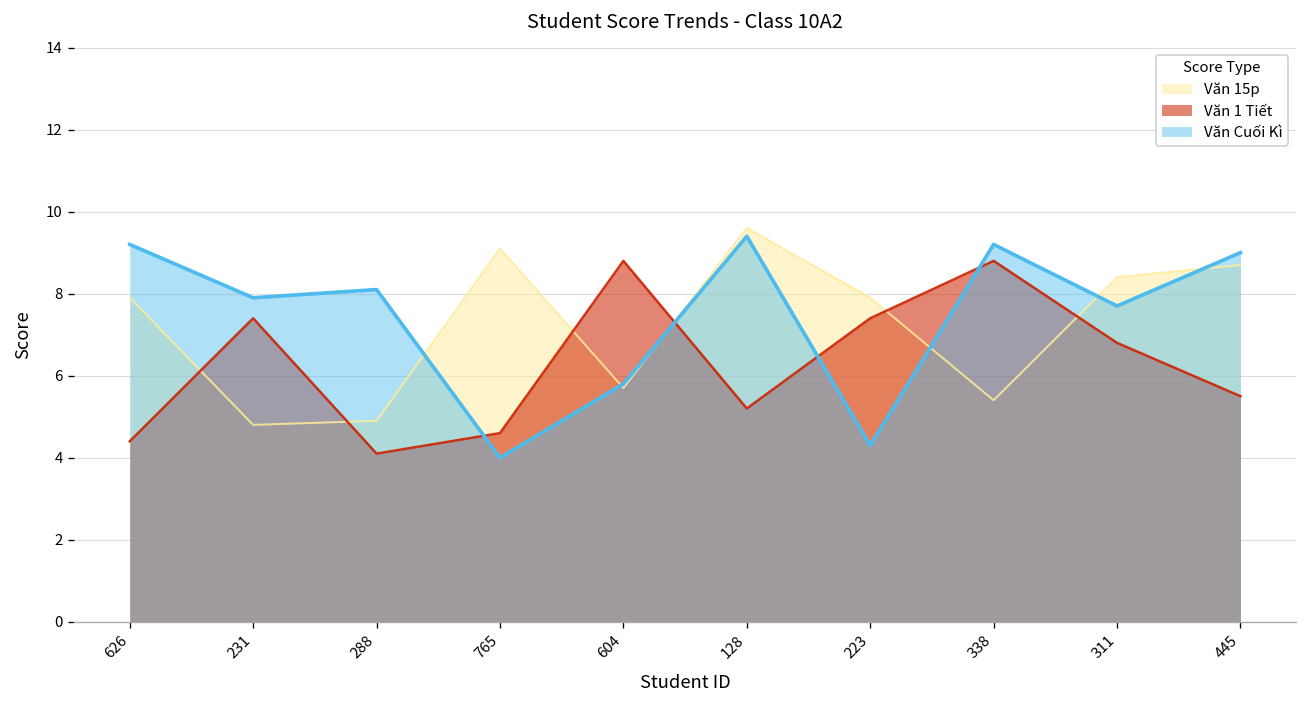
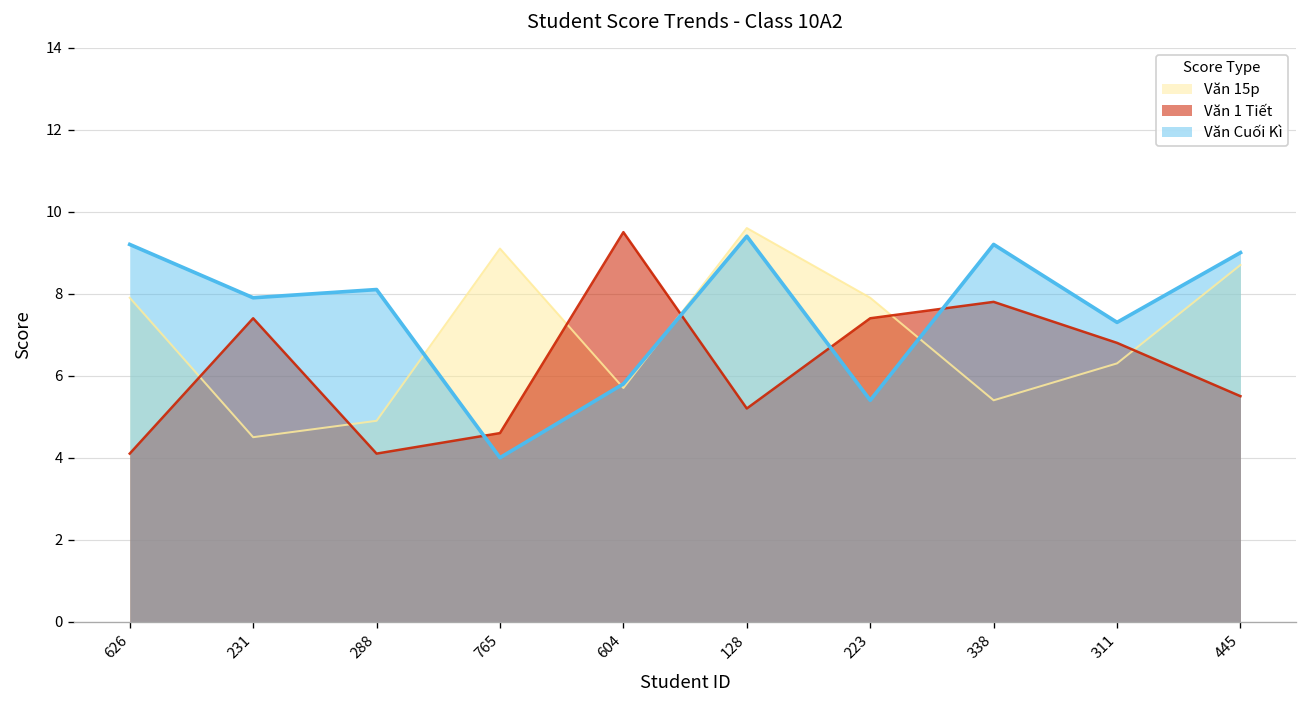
  {
    "Văn 15p": {
      "626": 7.9,
-     "231": 4.8,
+     "231": 4.5,
      "288": 4.9,
      "765": 9.1,
      "604": 5.7,
      "128": 9.6,
      "223": 7.9,
      "338": 5.4,
-     "311": 8.4,
+     "311": 6.3,
      "445": 8.7
    },
    "Văn 1 Tiết": {
-     "626": 4.4,
+     "626": 4.1,
      "231": 7.4,
      "288": 4.1,
      "765": 4.6,
-     "604": 8.8,
+     "604": 9.5,
      "128": 5.2,
      "223": 7.4,
-     "338": 8.8,
+     "338": 7.8,
      "311": 6.8,
      "445": 5.5
    },
    "Văn Cuối Kì": {
      "626": 9.2,
      "231": 7.9,
      "288": 8.1,
      "765": 4.0,
      "604": 5.8,
      "128": 9.4,
-     "223": 4.3,
+     "223": 5.4,
      "338": 9.2,
-     "311": 7.7,
+     "311": 7.3,
      "445": 9.0
    }
  }
